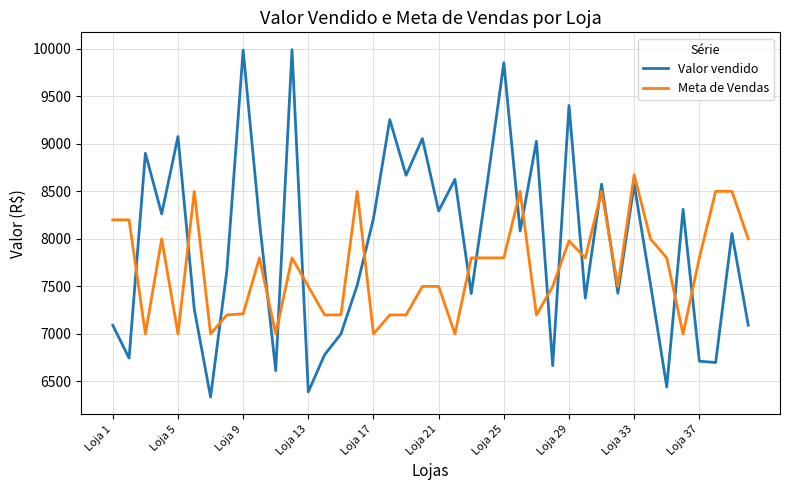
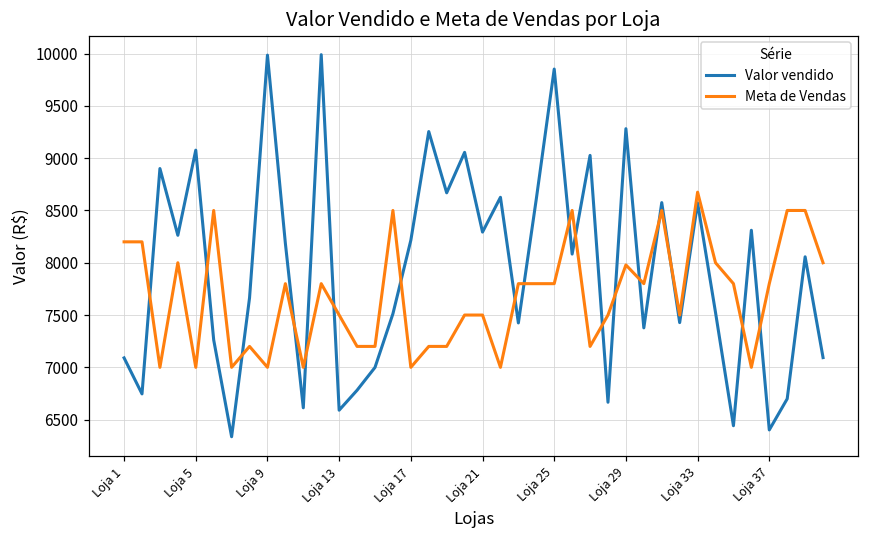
  {
    "Valor vendido": {
      "Loja 1": 7100,
      "Loja 5": 9100,
      "Loja 9": 10000,
-     "Loja 13": 6400,
+     "Loja 13": 6600,
      "Loja 17": 8200,
      "Loja 21": 8300,
      "Loja 25": 9900,
-     "Loja 29": 9400,
+     "Loja 29": 9300,
      "Loja 33": 8600,
-     "Loja 37": 6700
+     "Loja 37": 6400
    },
    "Meta de Vendas": {
      "Loja 1": 8200,
      "Loja 5": 7000,
-     "Loja 9": 7200,
+     "Loja 9": 7000,
      "Loja 13": 7500,
      "Loja 17": 7000,
      "Loja 21": 7500,
      "Loja 25": 7800,
      "Loja 29": 8000,
      "Loja 33": 8700,
      "Loja 37": 7800
    }
  }
